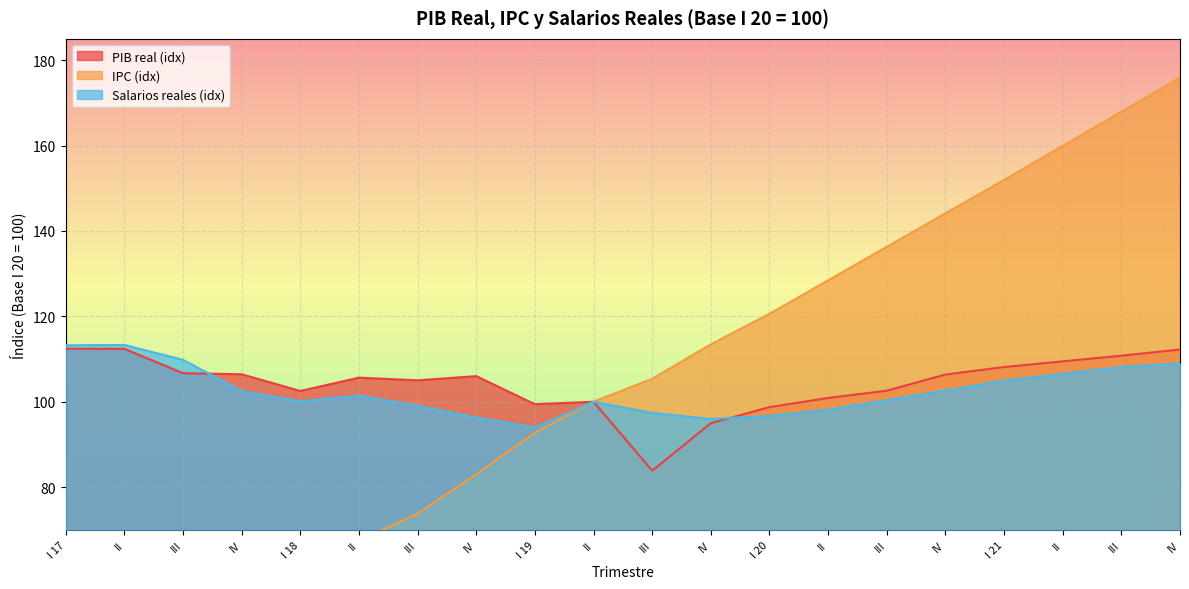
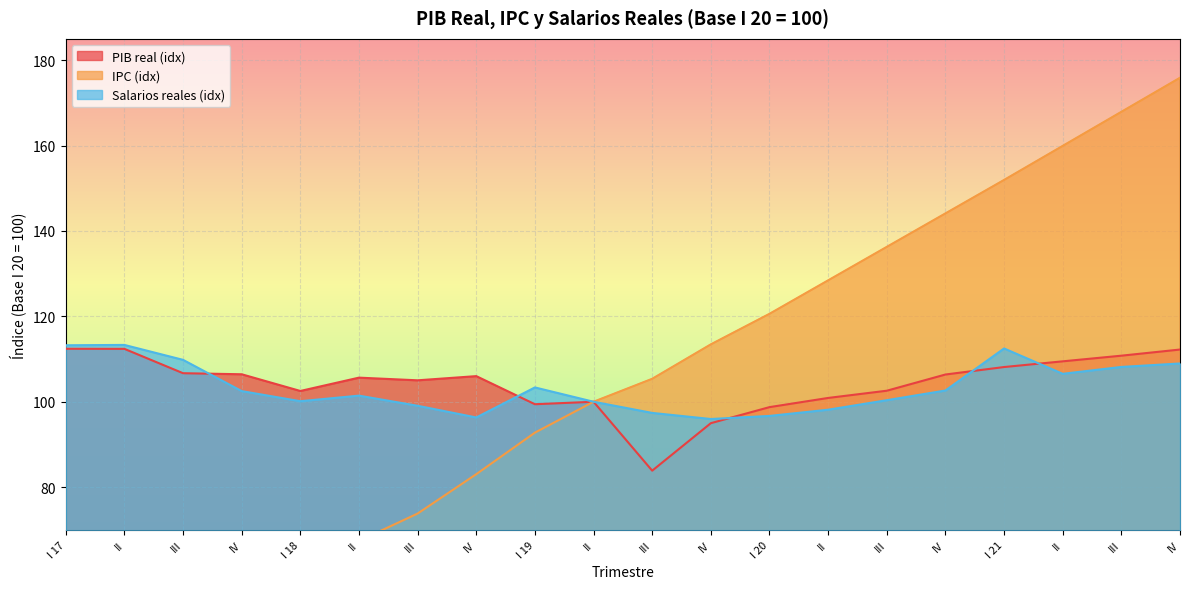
  {
    "PIB real (idx)": {
      "I 17": 112,
      "I 18": 103,
      "I 19": 99,
      "I 20": 99,
      "I 21": 108
    },
    "IPC (idx)": {
      "I 19": 93,
      "I 20": 121,
      "I 21": 152
    },
    "Salarios reales (idx)": {
      "I 17": 113,
      "I 18": 100,
-     "I 19": 94,
+     "I 19": 103,
      "I 20": 97,
-     "I 21": 105
+     "I 21": 112
    }
  }
